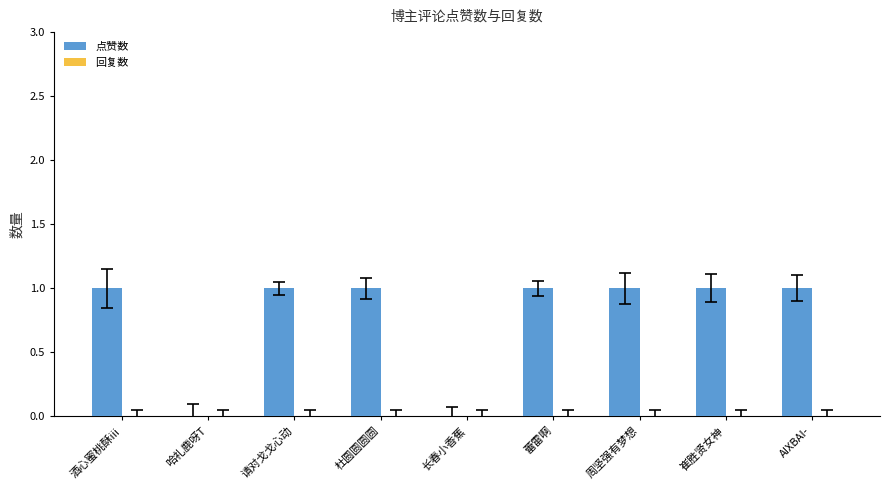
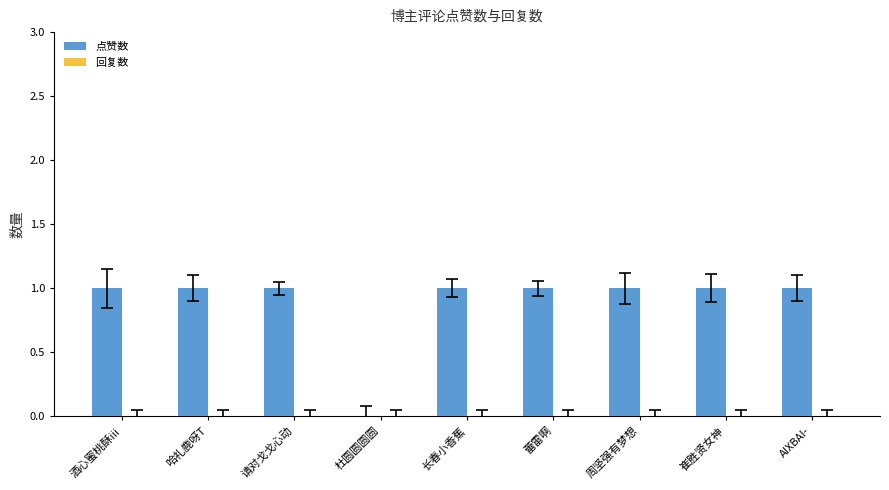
  {
    "点赞数": {
      "酒心蜜桃酥iii": 1,
-     "哈礼鹿呀T": 0,
+     "哈礼鹿呀T": 1,
      "请对戈戈心动": 1,
-     "杜圆圆圆圆": 1,
-     "长春小香蕉": 0,
+     "杜圆圆圆圆": 0,
+     "长春小香蕉": 1,
      "蕾雷啊": 1,
      "周坚强有梦想": 1,
      "崔胜贤女神": 1,
      "AIXBAI-": 1
    },
    "回复数": {
      "酒心蜜桃酥iii": 0,
      "哈礼鹿呀T": 0,
      "请对戈戈心动": 0,
      "杜圆圆圆圆": 0,
      "长春小香蕉": 0,
      "蕾雷啊": 0,
      "周坚强有梦想": 0,
      "崔胜贤女神": 0,
      "AIXBAI-": 0
    }
  }
